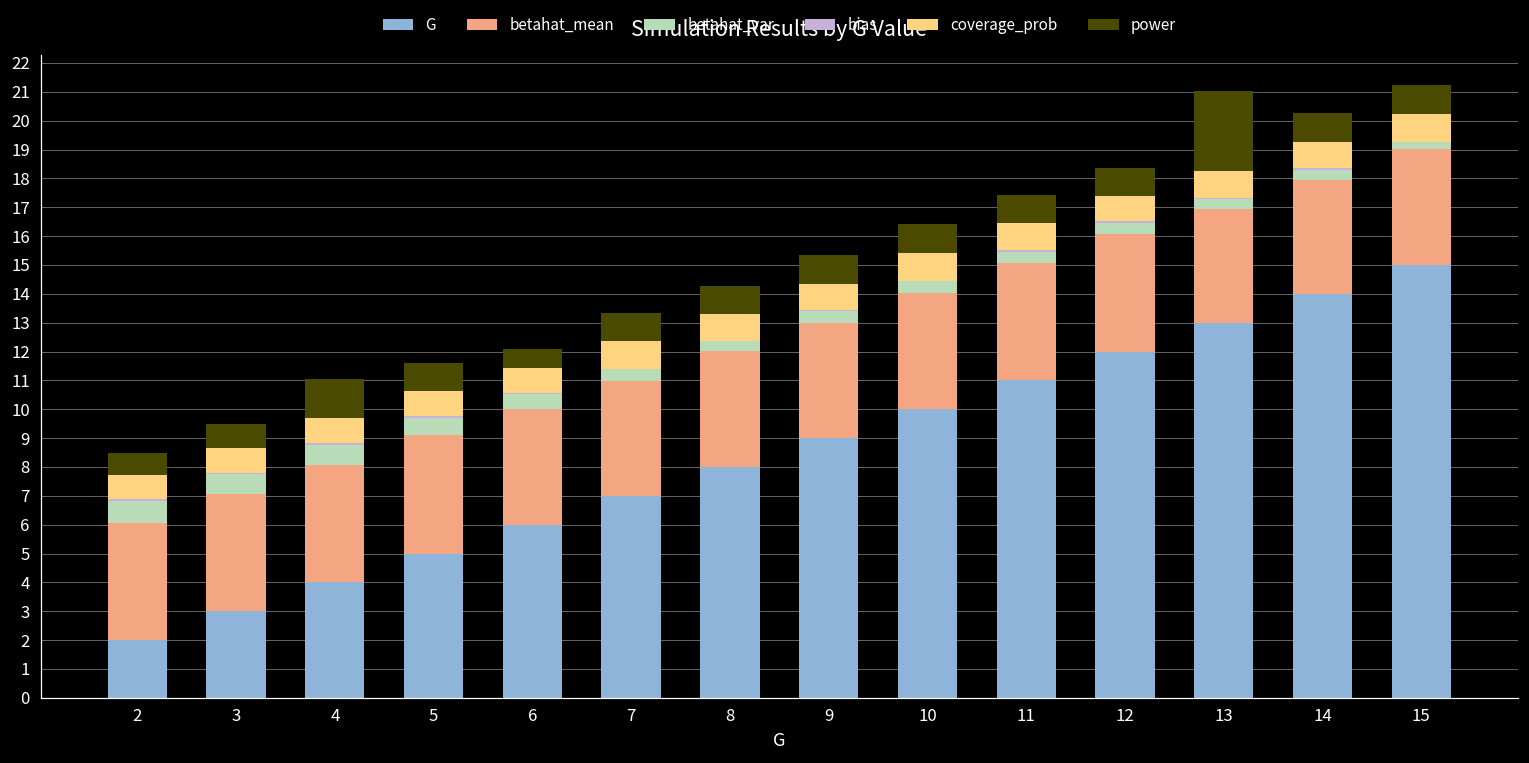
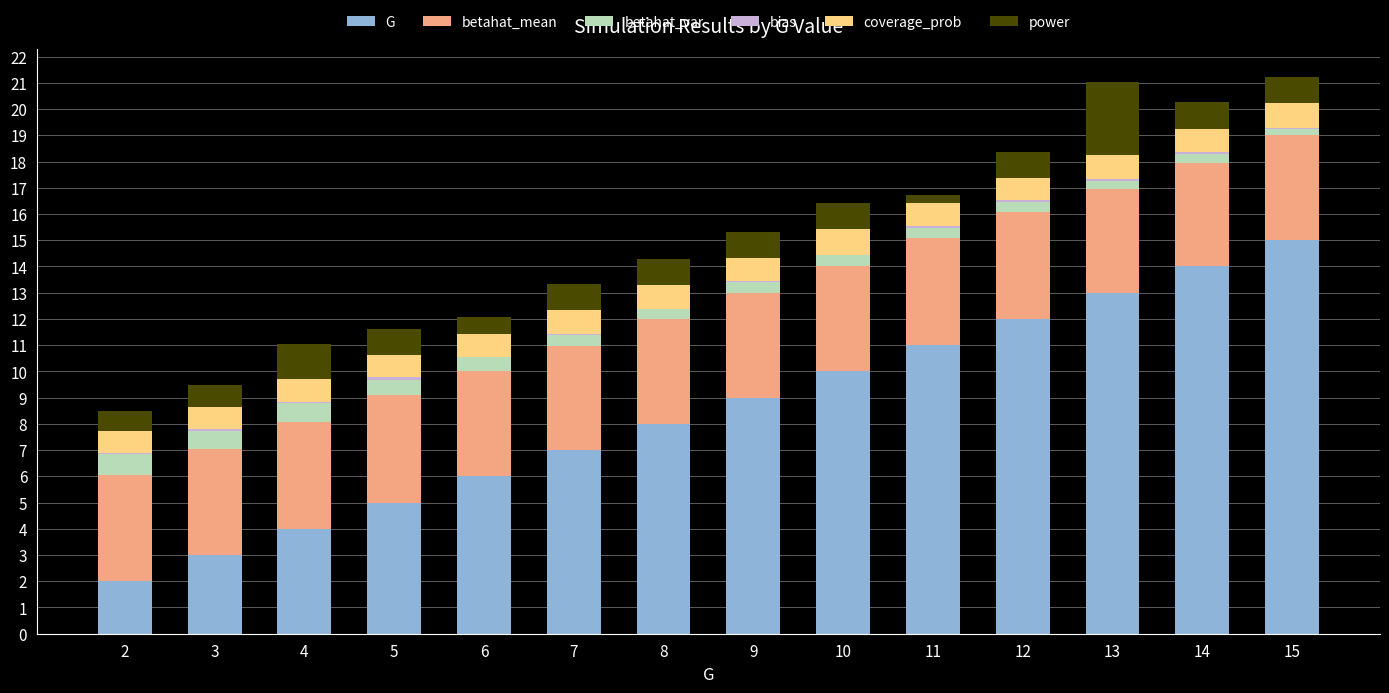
  {
    "power": {
      "2": 0.8,
      "3": 0.8,
      "4": 1.3,
      "5": 1.0,
      "6": 0.6,
      "7": 1.0,
      "8": 1.0,
      "9": 1.0,
      "10": 1.0,
-     "11": 1.0,
+     "11": 0.3,
      "12": 1.0,
      "13": 2.8,
      "14": 1.0,
      "15": 1.0
    }
  }
